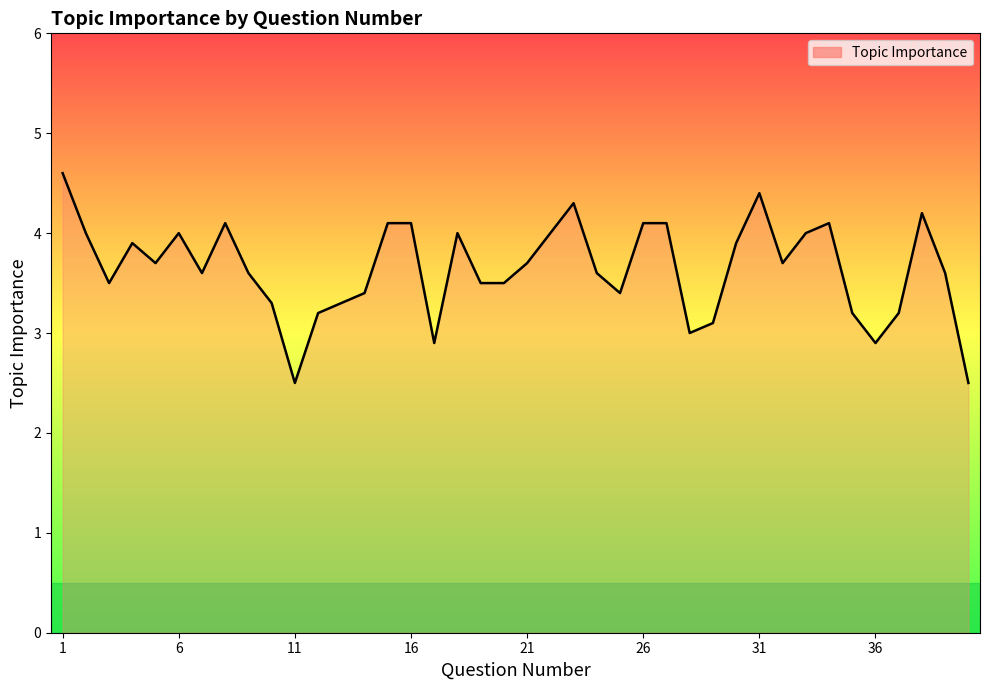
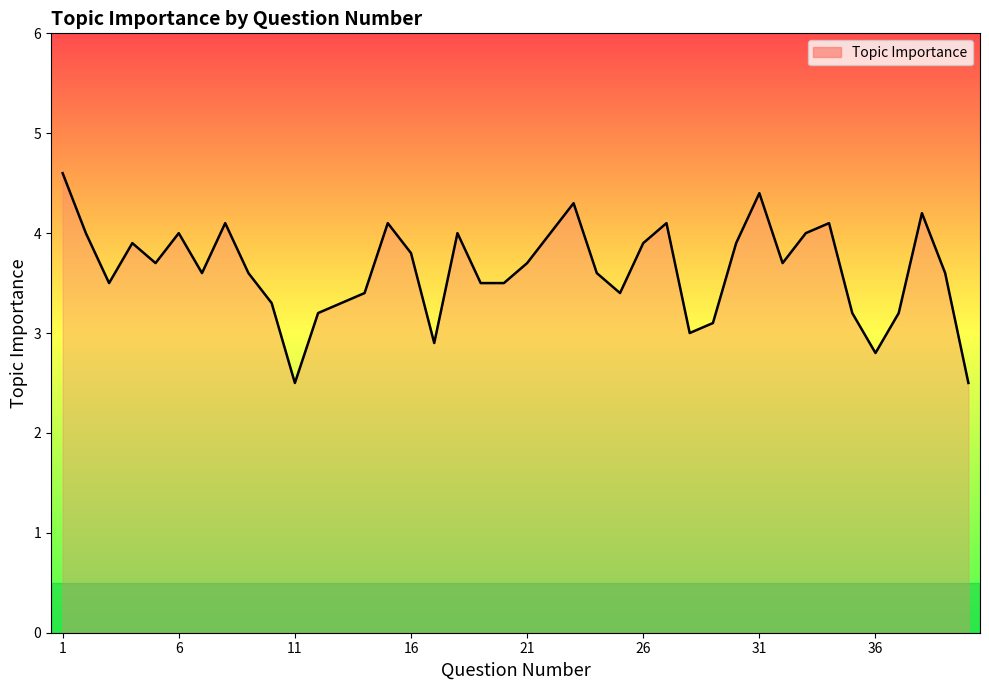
  {
    "1": 4.6,
    "6": 4.0,
    "11": 2.5,
-   "16": 4.1,
+   "16": 3.8,
    "21": 3.7,
-   "26": 4.1,
+   "26": 3.9,
    "31": 4.4,
-   "36": 2.9
+   "36": 2.8
  }
